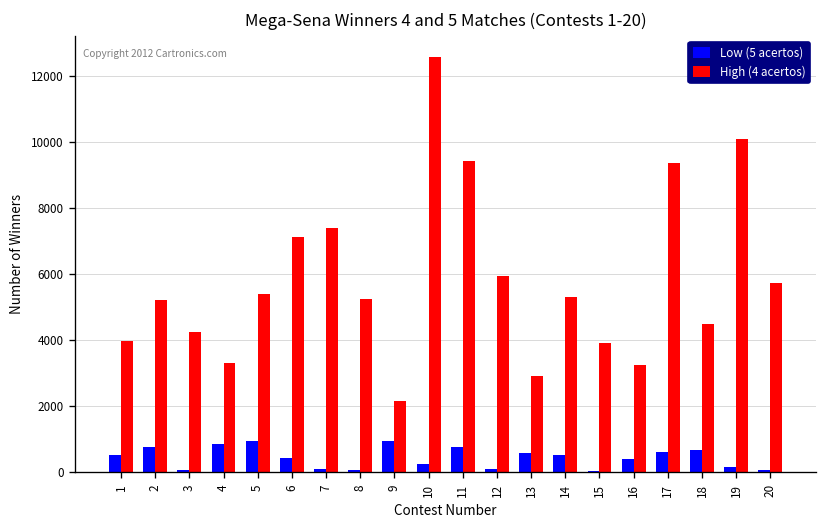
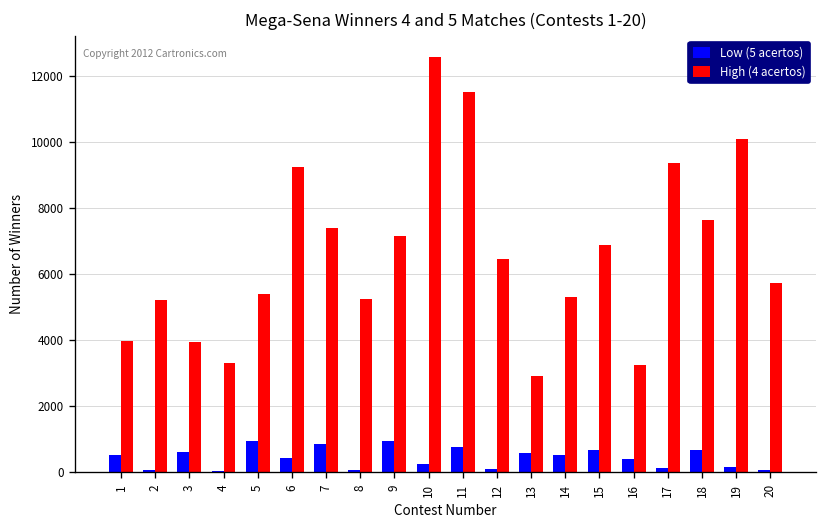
  {
    "Low (5 acertos)": {
      "1": 500,
-     "2": 800,
-     "3": 100,
-     "4": 900,
+     "2": 100,
+     "3": 600,
+     "4": 0,
      "5": 900,
      "6": 500,
-     "7": 100,
+     "7": 900,
      "9": 900,
      "10": 300,
      "11": 800,
      "12": 100,
      "13": 600,
      "14": 500,
-     "15": 100,
+     "15": 700,
      "16": 400,
-     "17": 600,
+     "17": 100,
      "18": 700,
      "19": 200
    },
    "High (4 acertos)": {
      "1": 4000,
      "2": 5200,
-     "3": 4300,
+     "3": 4000,
      "4": 3300,
      "5": 5400,
-     "6": 7100,
+     "6": 9300,
      "7": 7400,
      "8": 5300,
-     "9": 2200,
+     "9": 7200,
      "10": 12600,
-     "11": 9400,
-     "12": 6000,
+     "11": 11500,
+     "12": 6500,
      "13": 2900,
      "14": 5300,
-     "15": 3900,
+     "15": 6900,
      "16": 3300,
      "17": 9400,
-     "18": 4500,
+     "18": 7700,
      "19": 10100,
      "20": 5700
    }
  }
